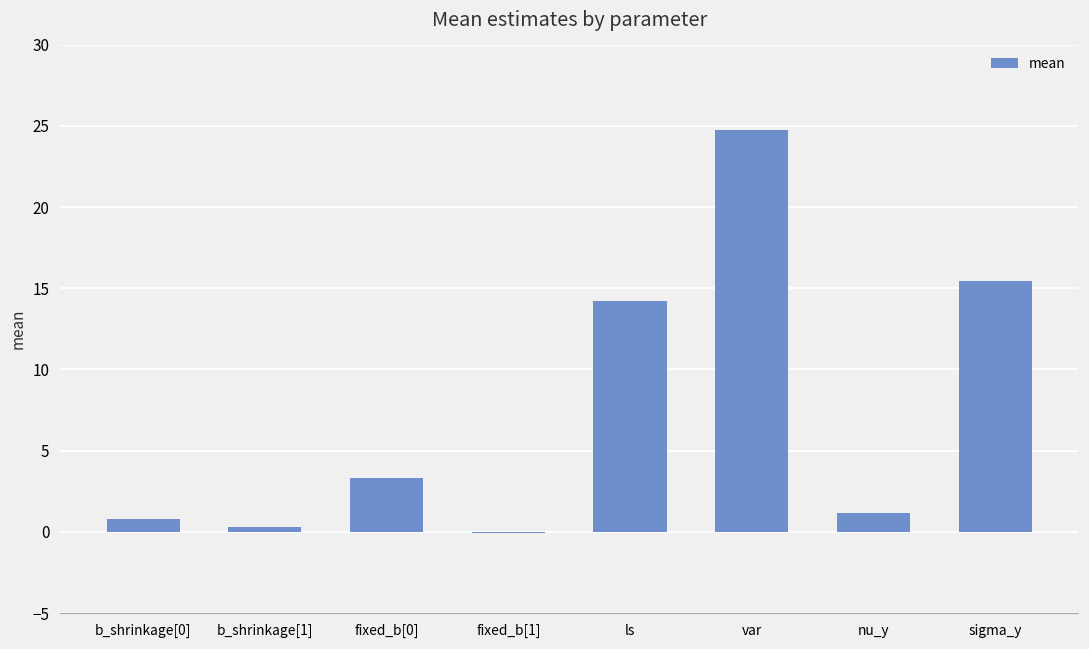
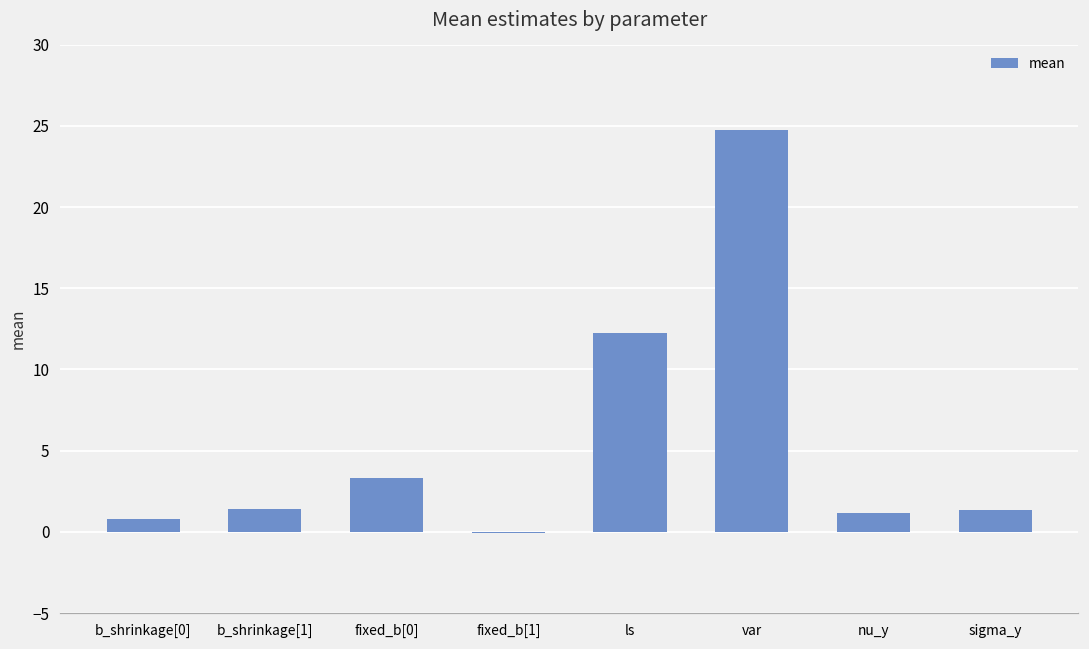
  {
    "b_shrinkage[0]": 0.8,
-   "b_shrinkage[1]": 0.3,
+   "b_shrinkage[1]": 1.4,
    "fixed_b[0]": 3.3,
-   "ls": 14.2,
+   "ls": 12.2,
    "var": 24.7,
    "nu_y": 1.1,
-   "sigma_y": 15.5
+   "sigma_y": 1.3
  }
